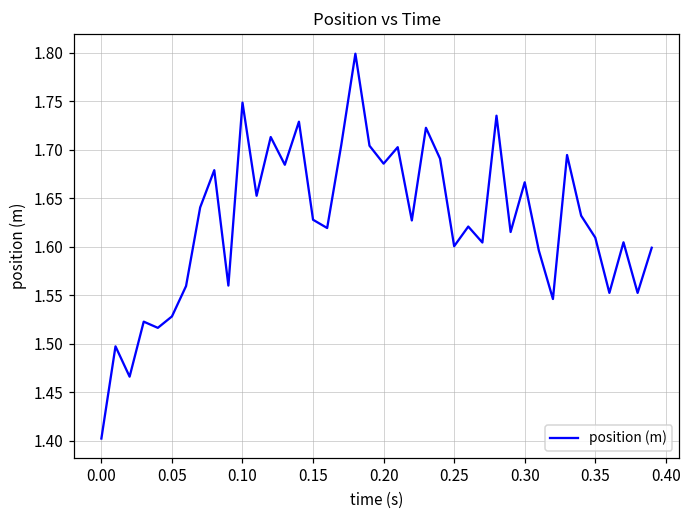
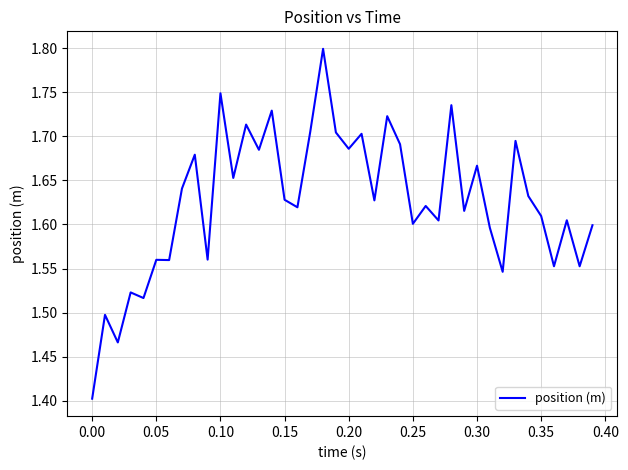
  {
    "0.00": 1.40,
-   "0.05": 1.53,
+   "0.05": 1.56,
    "0.10": 1.75,
    "0.15": 1.63,
    "0.20": 1.69,
    "0.25": 1.60,
    "0.30": 1.67,
    "0.35": 1.61
  }
